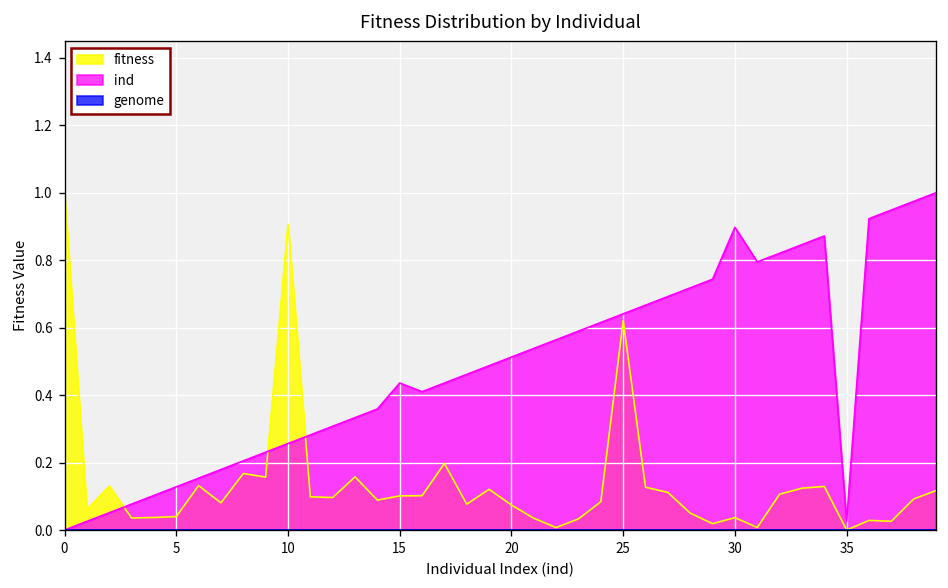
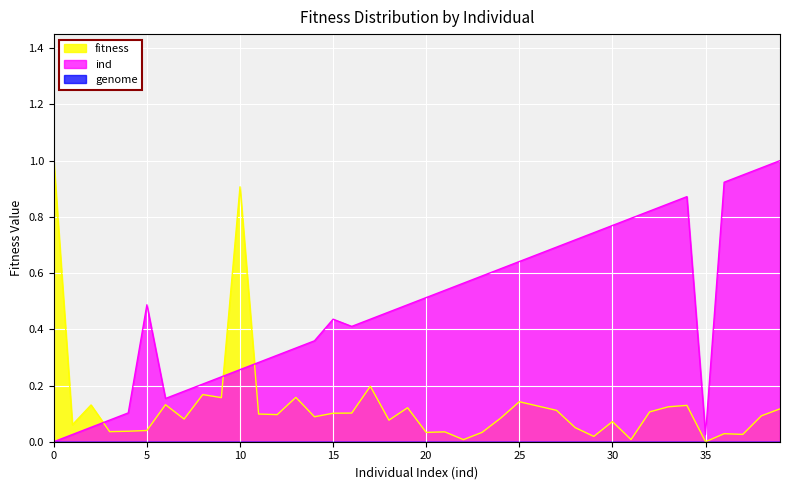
  {
    "fitness": {
      "0": 1.00,
      "5": 0.04,
      "10": 0.91,
      "15": 0.10,
-     "20": 0.07,
-     "25": 0.62,
-     "30": 0.04
+     "20": 0.03,
+     "25": 0.14,
+     "30": 0.07
    },
    "ind": {
-     "5": 0.13,
+     "5": 0.49,
      "10": 0.26,
      "15": 0.44,
      "20": 0.51,
      "25": 0.64,
-     "30": 0.90,
+     "30": 0.77,
      "35": 0.03
    },
    "genome": {
      "5": 0.00,
      "10": 0.00,
      "15": 0.00,
      "20": 0.00,
      "25": 0.00,
      "30": 0.00
    }
  }
